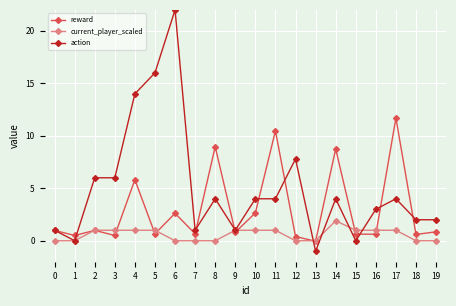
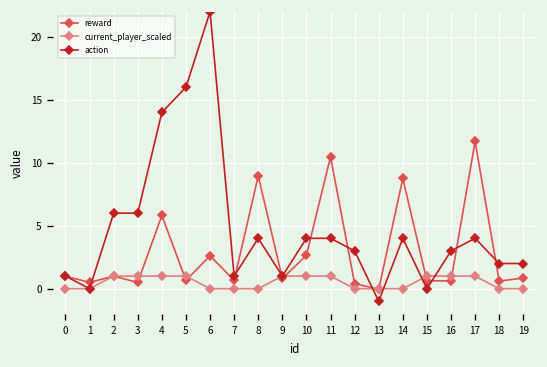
  {
    "reward": {
      "1": 0.5,
      "3": 0.5,
      "4": 5.8,
      "5": 0.7,
      "6": 2.6,
      "7": 0.7,
      "8": 9.0,
      "10": 2.6,
      "11": 10.5,
      "12": 0.4,
      "14": 8.8,
      "15": 0.6,
      "16": 0.6,
      "17": 11.7,
      "18": 0.6,
      "19": 0.9
    },
    "current_player_scaled": {
      "0": 0.0,
      "3": 1.0,
      "4": 1.0,
      "5": 1.0,
      "6": 0.0,
      "7": 0.0,
      "8": 0.0,
      "10": 1.0,
      "11": 1.0,
      "12": 0.0,
-     "14": 1.9,
+     "14": 0.0,
      "15": 1.0,
      "16": 1.0,
      "17": 1.0,
      "18": 0.0,
      "19": 0.0
    },
    "action": {
      "2": 6.0,
      "3": 6.0,
      "4": 14.0,
      "5": 16.0,
      "6": 22.0,
      "7": 1.0,
      "8": 4.0,
      "10": 4.0,
      "11": 4.0,
-     "12": 7.8,
+     "12": 3.0,
      "13": -1.0,
      "14": 4.0,
      "15": 0.0,
      "16": 3.0,
      "17": 4.0,
      "18": 2.0,
      "19": 2.0
    }
  }
